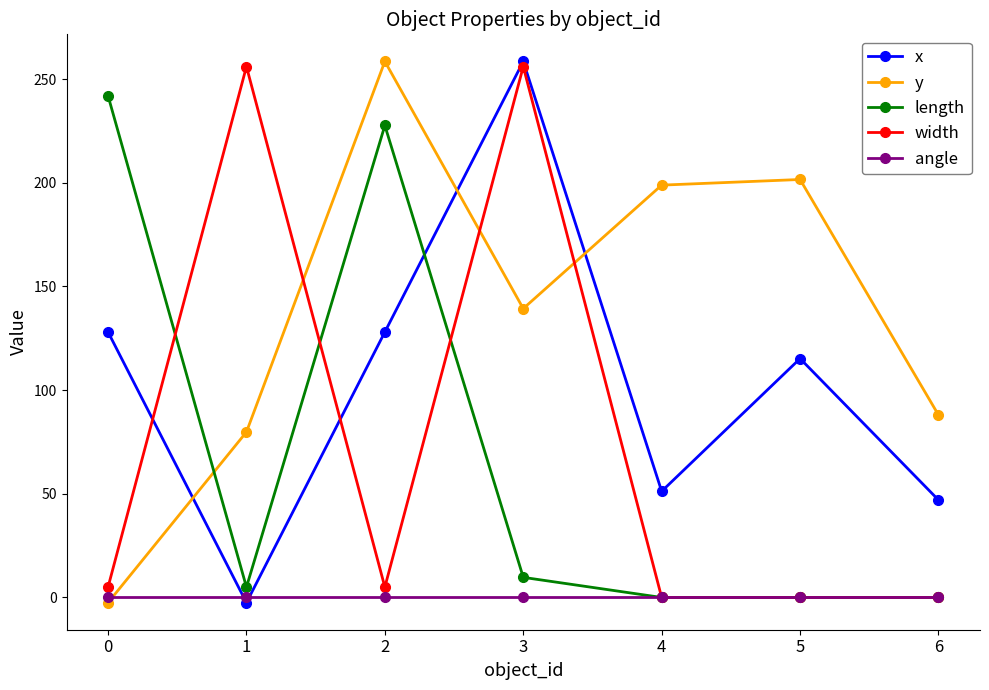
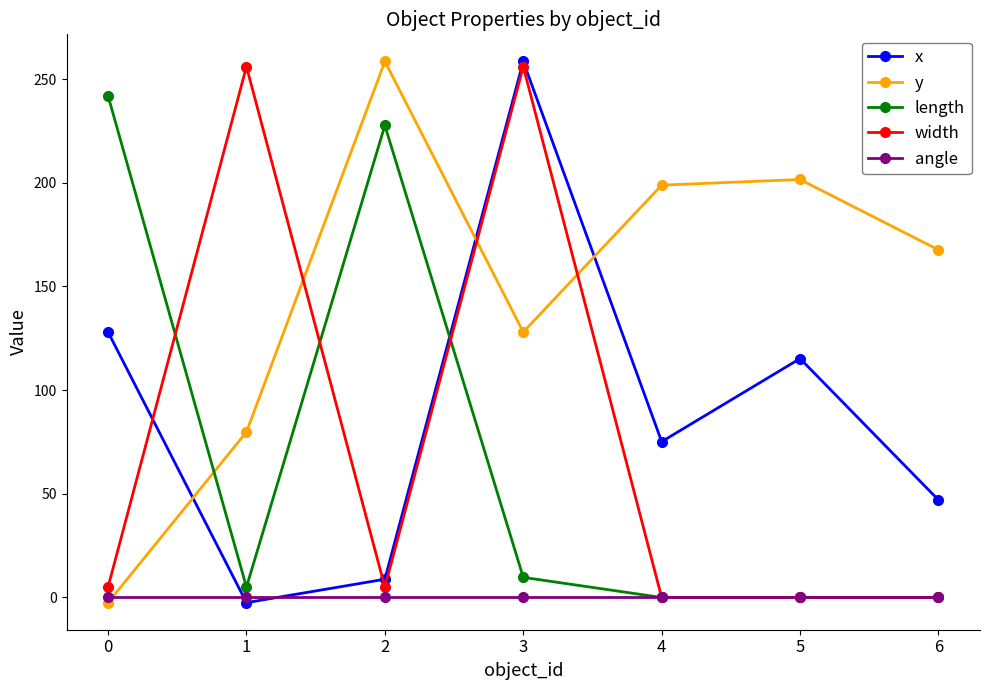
  {
    "x": {
      "0": 128,
      "1": -3,
-     "2": 128,
+     "2": 9,
      "3": 259,
-     "4": 51,
+     "4": 75,
      "5": 115,
      "6": 47
    },
    "y": {
      "0": -3,
      "1": 80,
      "2": 259,
-     "3": 139,
+     "3": 128,
      "4": 199,
      "5": 202,
-     "6": 88
+     "6": 168
    },
    "length": {
      "0": 242,
      "1": 5,
      "2": 228,
      "3": 10
    },
    "width": {
      "0": 5,
      "1": 256,
      "2": 5,
      "3": 256
    },
    "angle": {
      "0": 0,
      "1": 0,
      "2": 0,
      "3": 0
    }
  }
